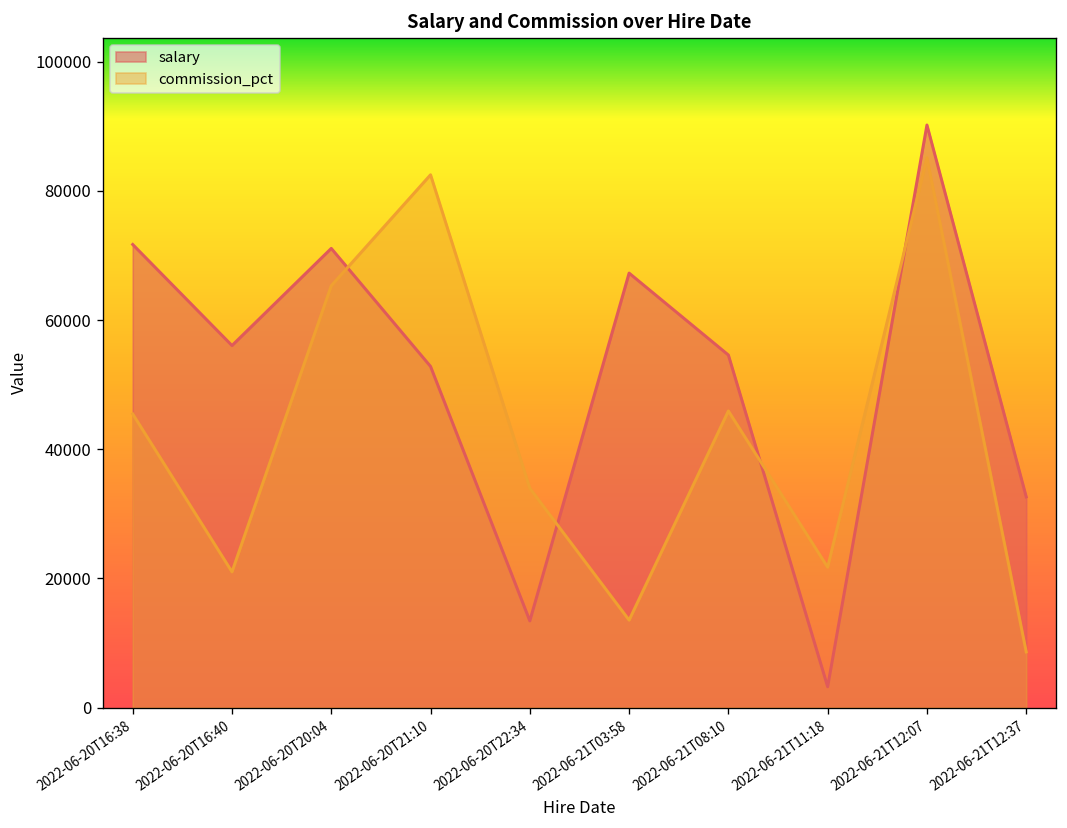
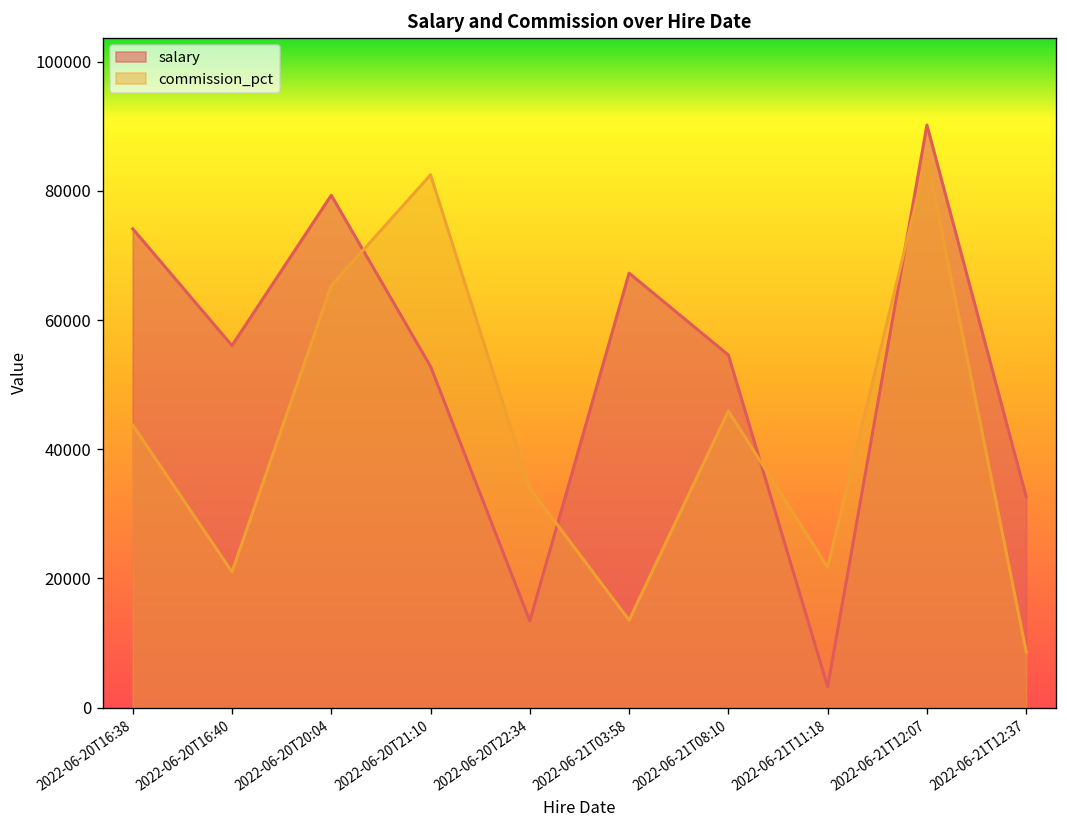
  {
    "salary": {
-     "2022-06-20T16:38": 72000,
+     "2022-06-20T16:38": 74000,
      "2022-06-20T16:40": 56000,
-     "2022-06-20T20:04": 71000,
+     "2022-06-20T20:04": 79000,
      "2022-06-20T21:10": 53000,
      "2022-06-20T22:34": 13000,
      "2022-06-21T03:58": 67000,
      "2022-06-21T08:10": 55000,
      "2022-06-21T11:18": 3000,
      "2022-06-21T12:07": 90000,
      "2022-06-21T12:37": 33000
    },
    "commission_pct": {
-     "2022-06-20T16:38": 45000,
+     "2022-06-20T16:38": 44000,
      "2022-06-20T16:40": 21000,
      "2022-06-20T20:04": 65000,
      "2022-06-20T21:10": 82000,
      "2022-06-20T22:34": 34000,
      "2022-06-21T03:58": 14000,
      "2022-06-21T08:10": 46000,
      "2022-06-21T11:18": 22000,
      "2022-06-21T12:07": 85000,
      "2022-06-21T12:37": 9000
    }
  }
